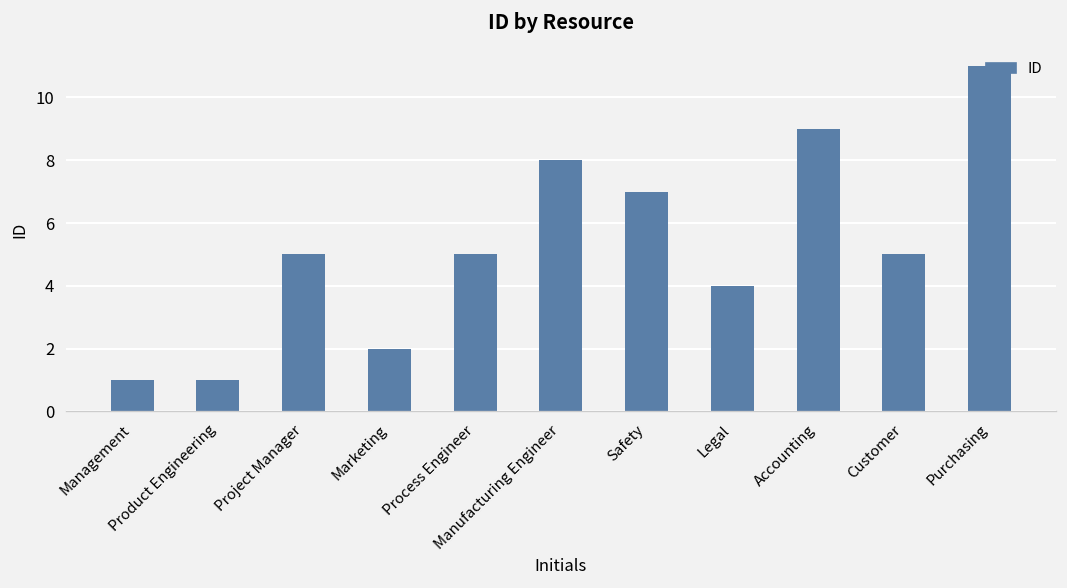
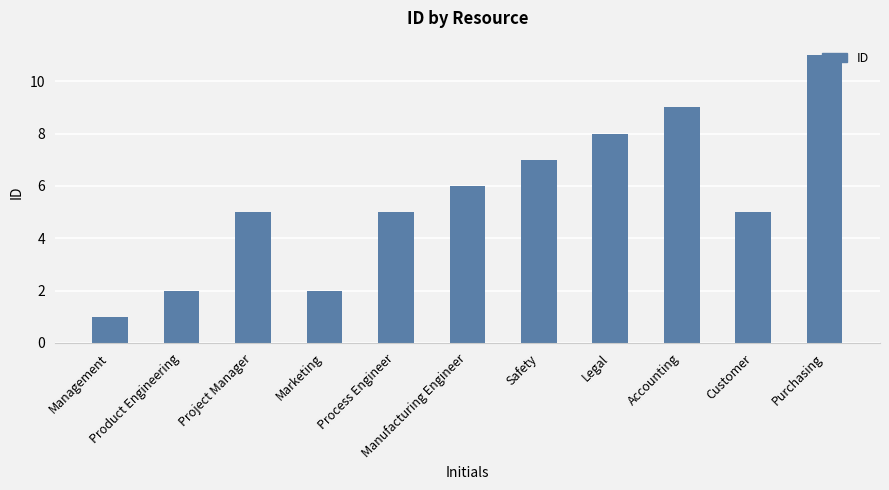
  {
    "Management": 1,
-   "Product Engineering": 1,
+   "Product Engineering": 2,
    "Project Manager": 5,
    "Marketing": 2,
    "Process Engineer": 5,
-   "Manufacturing Engineer": 8,
+   "Manufacturing Engineer": 6,
    "Safety": 7,
-   "Legal": 4,
+   "Legal": 8,
    "Accounting": 9,
    "Customer": 5,
    "Purchasing": 11
  }
